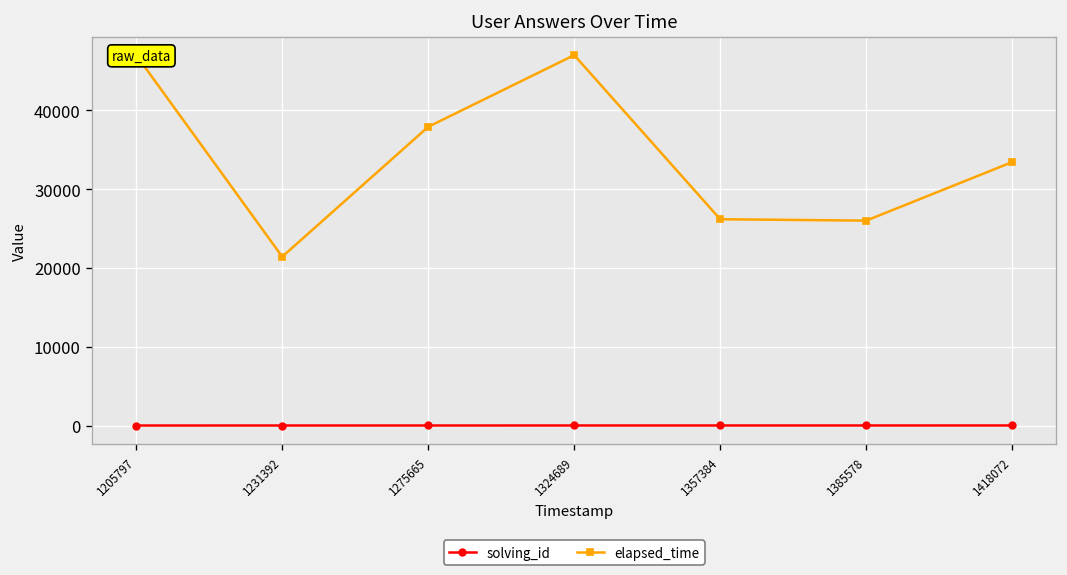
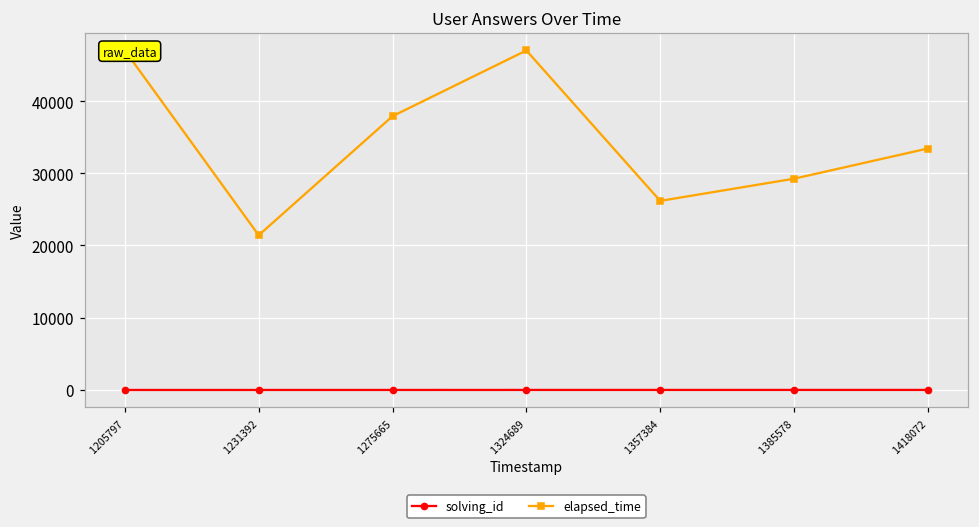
  {
    "solving_id": {
      "1205797": 0,
      "1231392": 0,
      "1275665": 0,
      "1324689": 0,
      "1357384": 0,
      "1385578": 0,
      "1418072": 0
    },
    "elapsed_time": {
      "1231392": 21000,
      "1275665": 38000,
      "1324689": 47000,
      "1357384": 26000,
-     "1385578": 26000,
+     "1385578": 29000,
      "1418072": 33000
    }
  }
